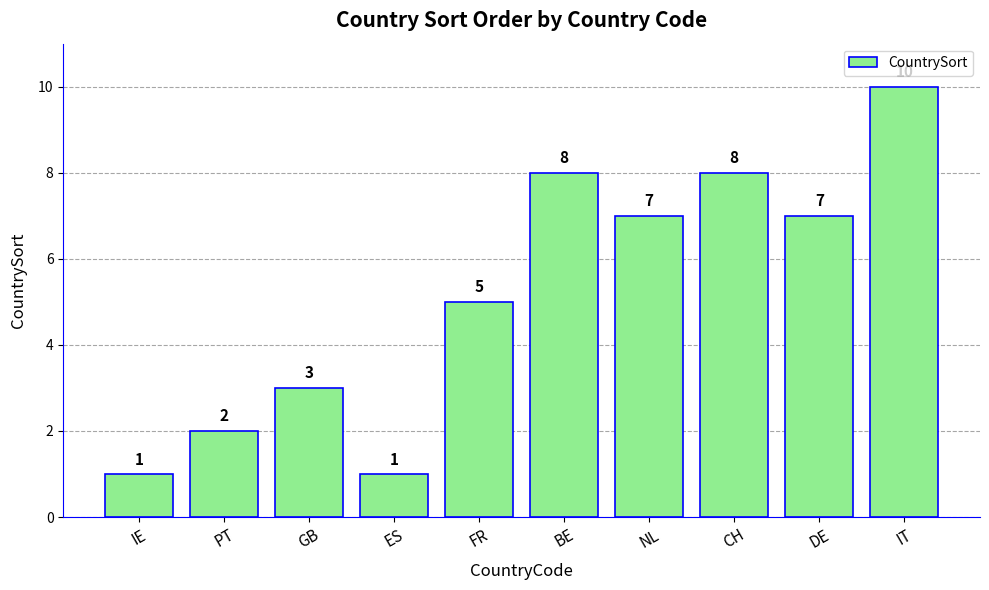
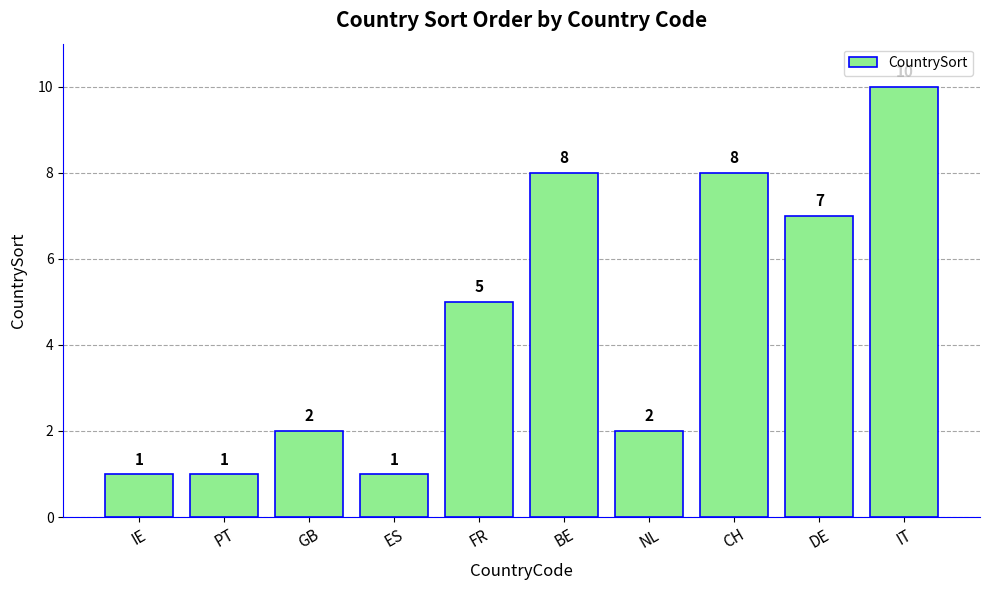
  {
    "IE": 1,
-   "PT": 2,
-   "GB": 3,
+   "PT": 1,
+   "GB": 2,
    "ES": 1,
    "FR": 5,
    "BE": 8,
-   "NL": 7,
+   "NL": 2,
    "CH": 8,
    "DE": 7
  }
